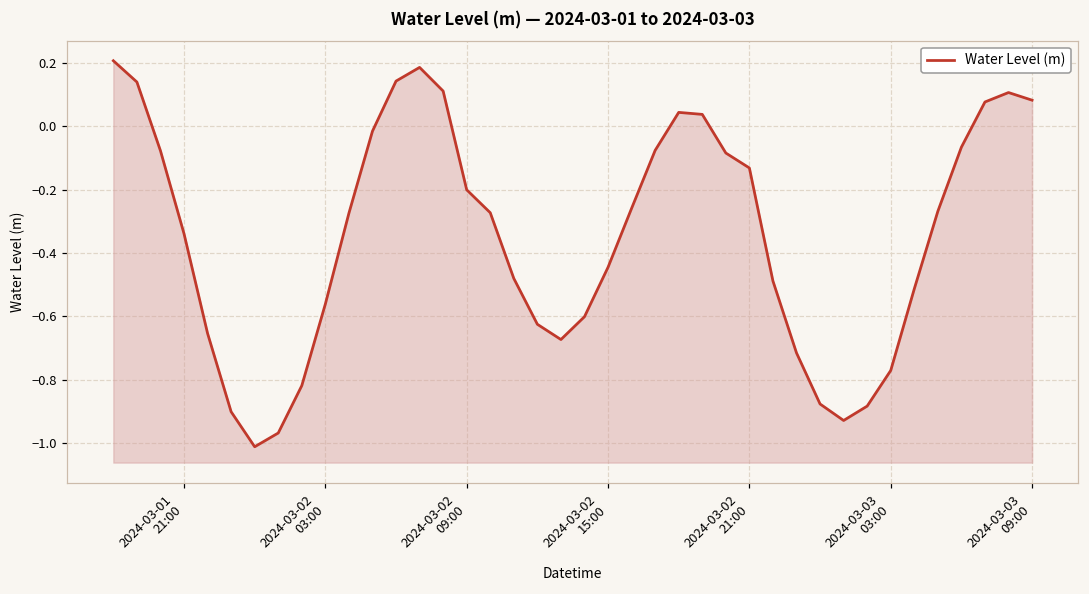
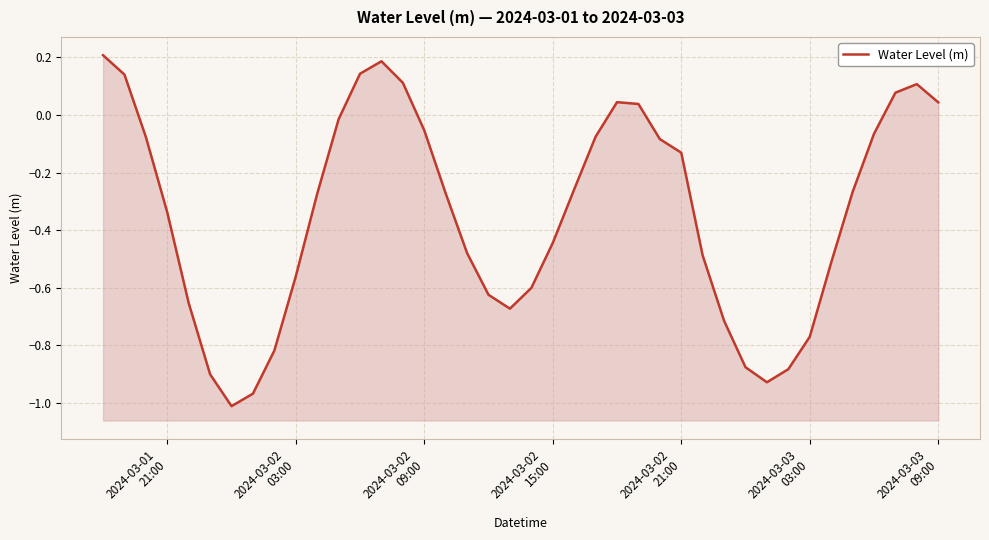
  {
    "2024-03-01 21:00": -0.34,
    "2024-03-02 03:00": -0.56,
-   "2024-03-02 09:00": -0.20,
+   "2024-03-02 09:00": -0.05,
    "2024-03-02 15:00": -0.45,
    "2024-03-02 21:00": -0.13,
    "2024-03-03 03:00": -0.77,
-   "2024-03-03 09:00": 0.08
+   "2024-03-03 09:00": 0.04
  }
